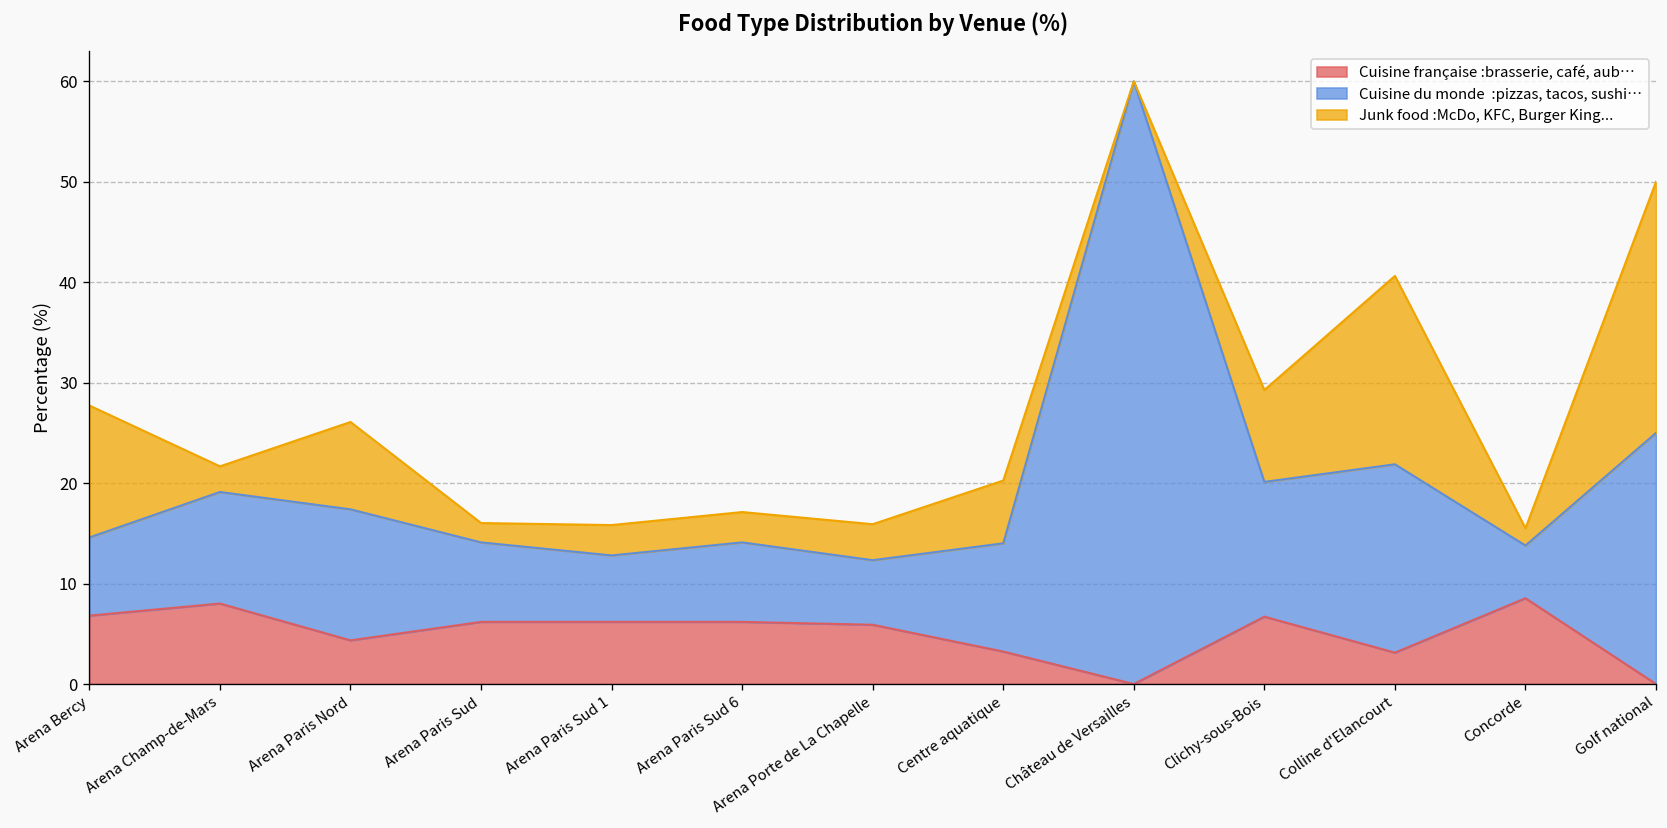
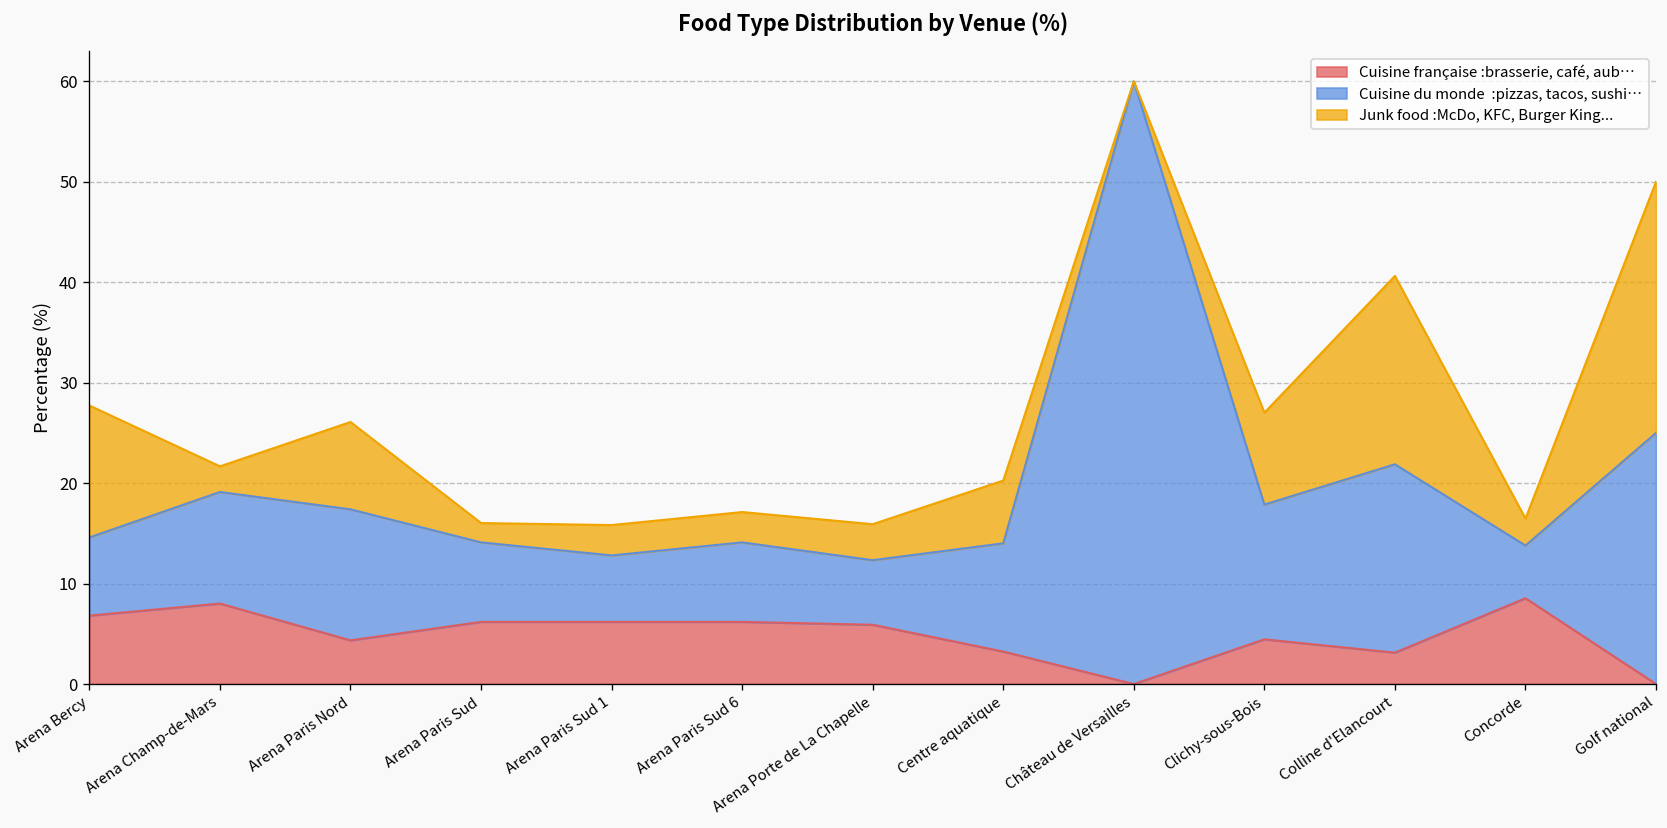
  {
    "Cuisine française :brasserie, café, aub…": {
      "Arena Bercy": 7,
      "Arena Champ-de-Mars": 8,
      "Arena Paris Nord": 4,
      "Arena Paris Sud": 6,
      "Arena Paris Sud 1": 6,
      "Arena Paris Sud 6": 6,
      "Arena Porte de La Chapelle": 6,
      "Centre aquatique": 3,
      "Château de Versailles": 0,
-     "Clichy-sous-Bois": 7,
+     "Clichy-sous-Bois": 4,
      "Colline d'Elancourt": 3,
      "Concorde": 9,
      "Golf national": 0
    },
    "Cuisine du monde :pizzas, tacos, sushi…": {
      "Arena Bercy": 8,
      "Arena Champ-de-Mars": 11,
      "Arena Paris Nord": 13,
      "Arena Paris Sud": 8,
      "Arena Paris Sud 1": 7,
      "Arena Paris Sud 6": 8,
      "Arena Porte de La Chapelle": 6,
      "Centre aquatique": 11,
      "Clichy-sous-Bois": 13,
      "Colline d'Elancourt": 19,
      "Concorde": 5,
      "Golf national": 25
    },
    "Junk food :McDo, KFC, Burger King...": {
      "Arena Bercy": 13,
      "Arena Champ-de-Mars": 3,
      "Arena Paris Nord": 9,
      "Arena Paris Sud": 2,
      "Arena Paris Sud 1": 3,
      "Arena Paris Sud 6": 3,
      "Arena Porte de La Chapelle": 4,
      "Centre aquatique": 6,
      "Clichy-sous-Bois": 9,
      "Colline d'Elancourt": 19,
-     "Concorde": 2,
+     "Concorde": 3,
      "Golf national": 25
    }
  }
